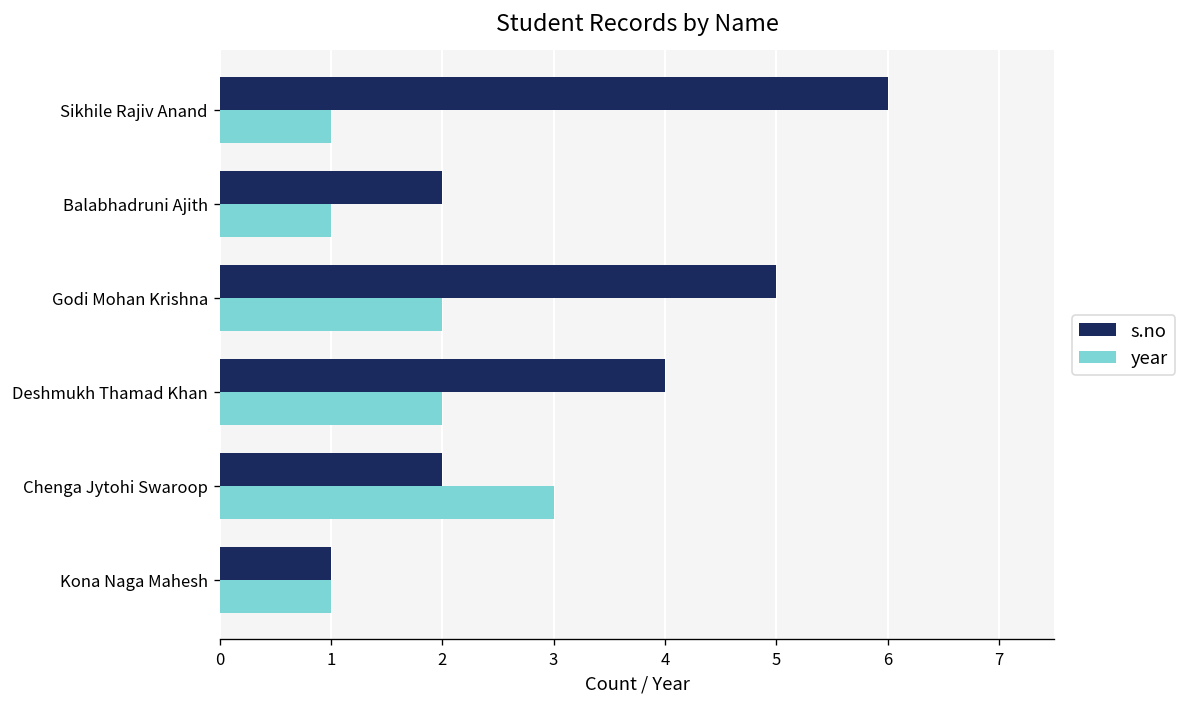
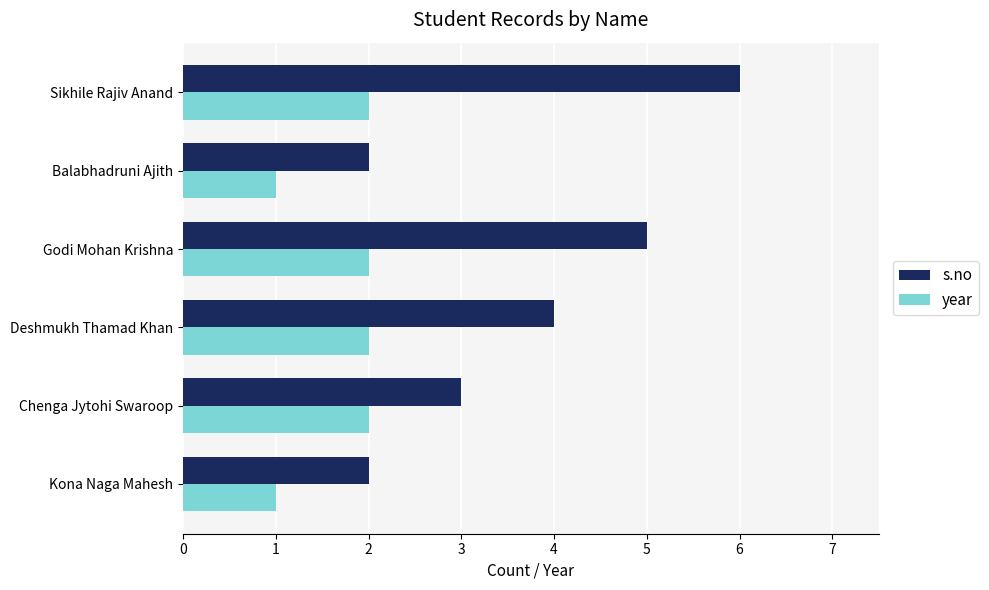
  {
    "s.no": {
      "Sikhile Rajiv Anand": 6,
      "Balabhadruni Ajith": 2,
      "Godi Mohan Krishna": 5,
      "Deshmukh Thamad Khan": 4,
-     "Chenga Jytohi Swaroop": 2,
-     "Kona Naga Mahesh": 1
+     "Chenga Jytohi Swaroop": 3,
+     "Kona Naga Mahesh": 2
    },
    "year": {
-     "Sikhile Rajiv Anand": 1,
+     "Sikhile Rajiv Anand": 2,
      "Balabhadruni Ajith": 1,
      "Godi Mohan Krishna": 2,
      "Deshmukh Thamad Khan": 2,
-     "Chenga Jytohi Swaroop": 3,
+     "Chenga Jytohi Swaroop": 2,
      "Kona Naga Mahesh": 1
    }
  }
